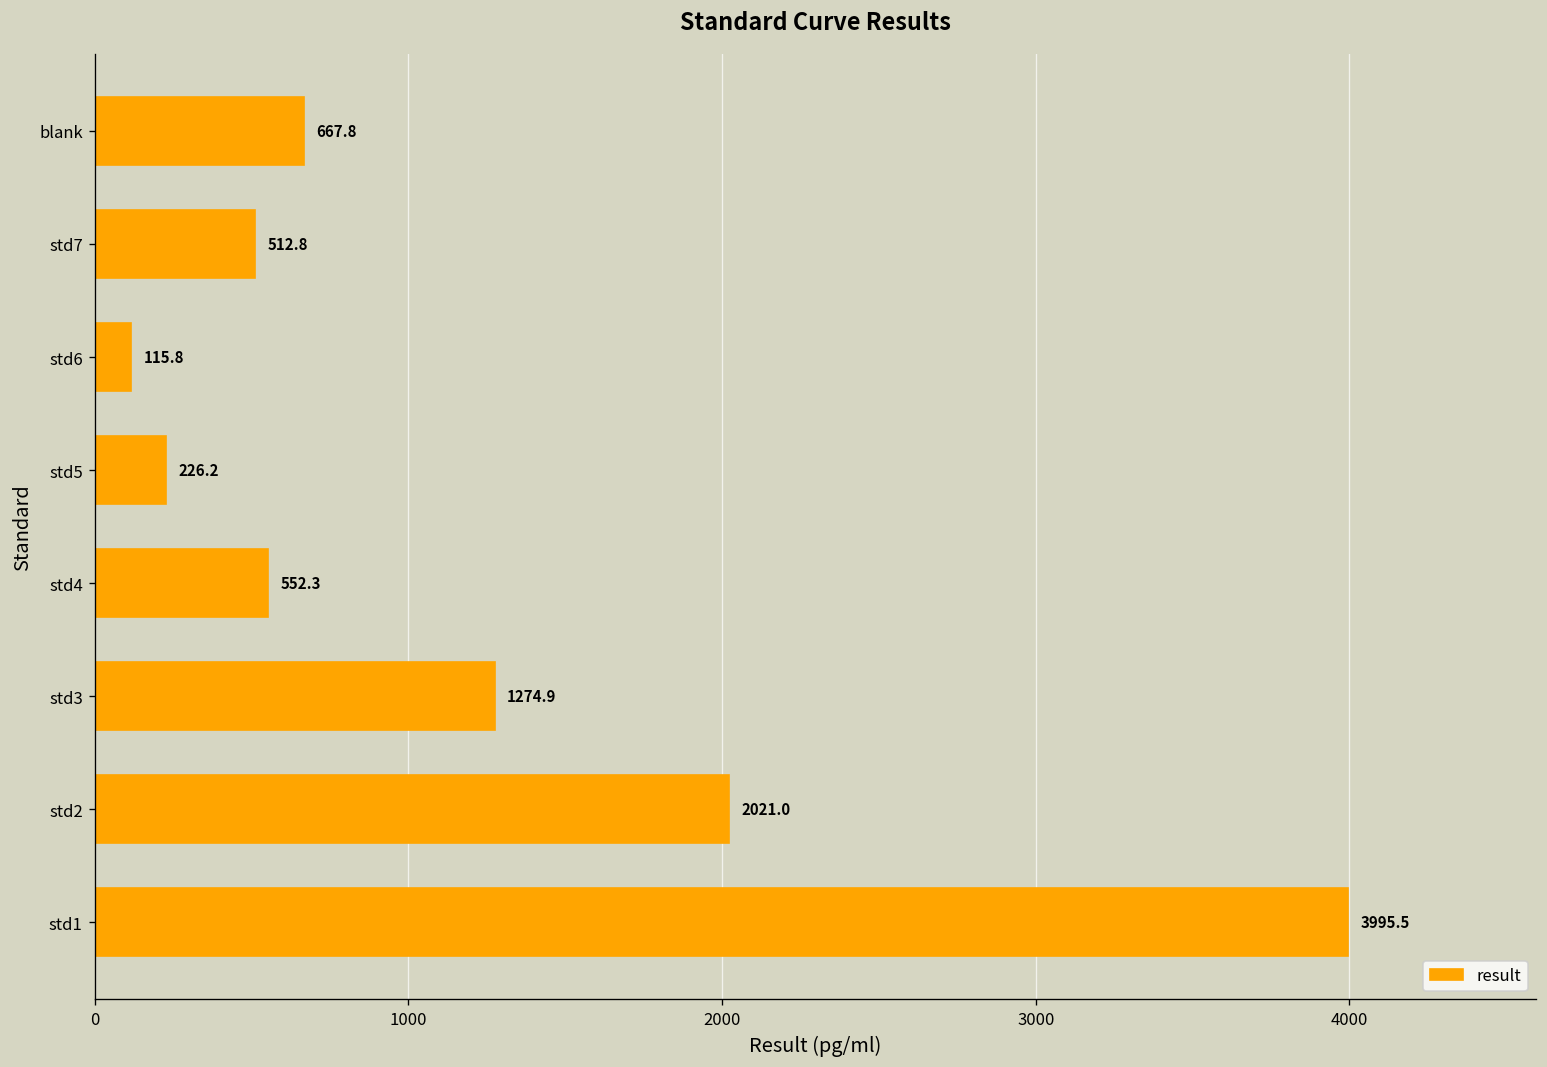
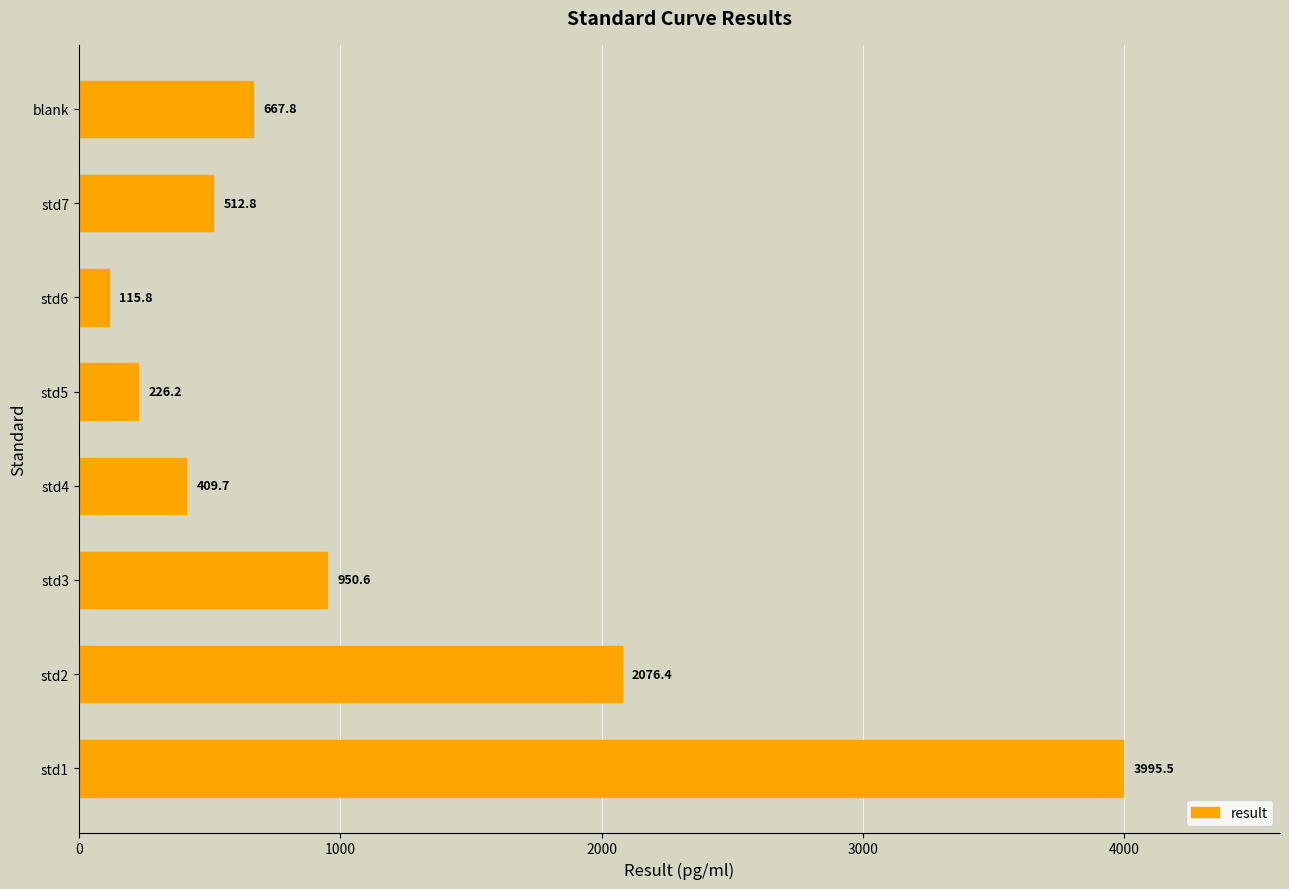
  {
    "blank": 667.8,
    "std7": 512.8,
    "std6": 115.8,
    "std5": 226.2,
-   "std4": 552.3,
-   "std3": 1274.9,
-   "std2": 2021.0,
+   "std4": 409.7,
+   "std3": 950.6,
+   "std2": 2076.4,
    "std1": 3995.5
  }
